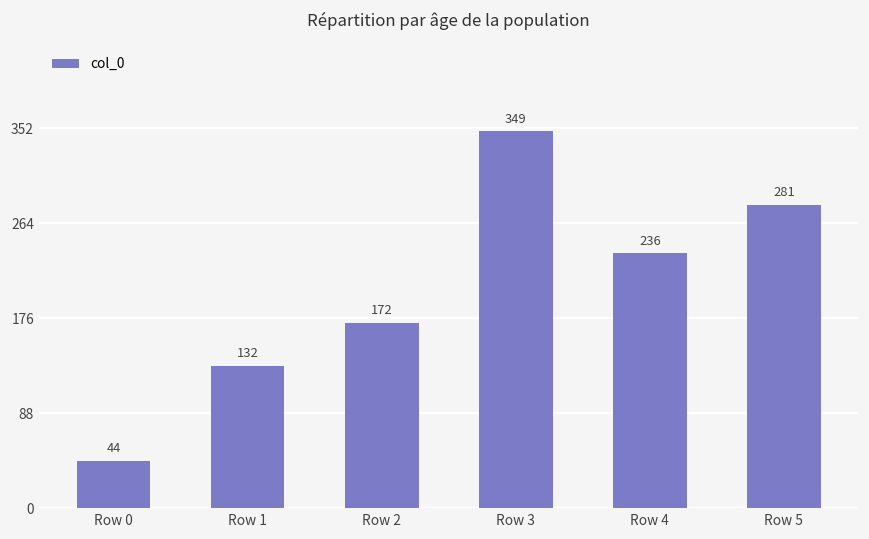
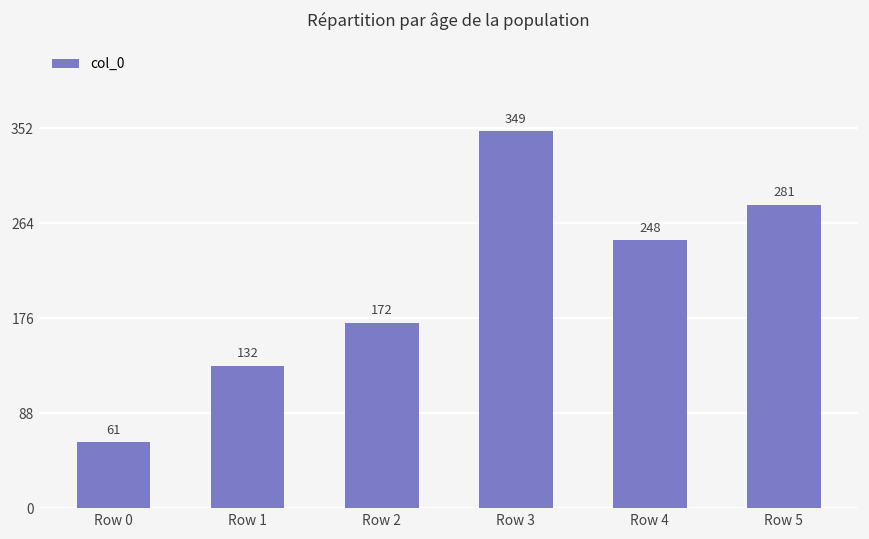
  {
-   "Row 0": 44,
+   "Row 0": 61,
    "Row 1": 132,
    "Row 2": 172,
    "Row 3": 349,
-   "Row 4": 236,
+   "Row 4": 248,
    "Row 5": 281
  }
